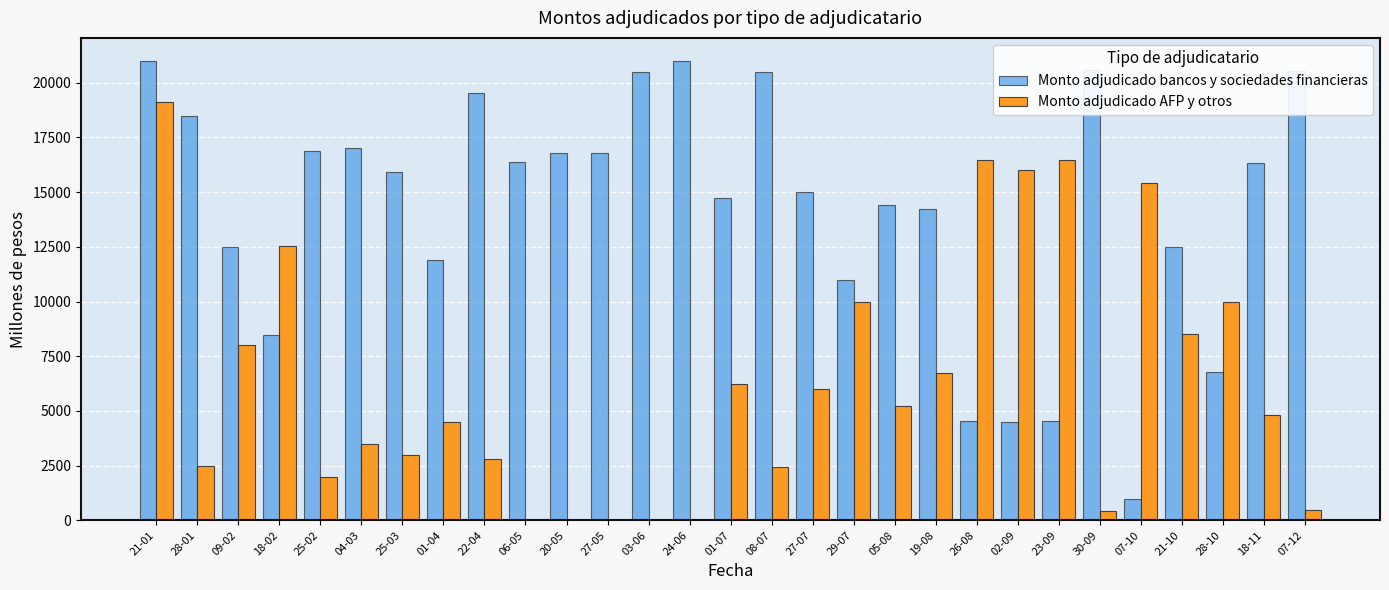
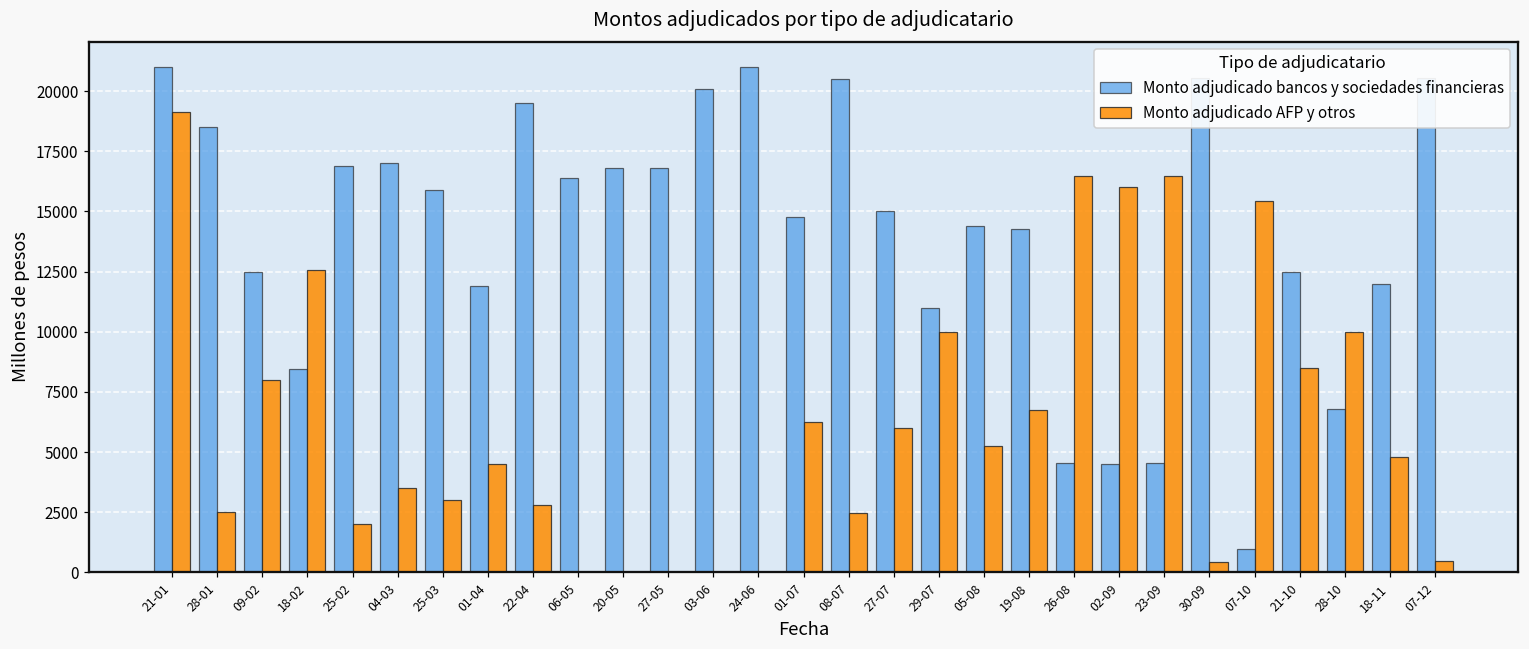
  {
    "Monto adjudicado bancos y sociedades financieras": {
      "21-01": 21000,
      "28-01": 18500,
      "09-02": 12500,
      "18-02": 8500,
      "25-02": 16900,
      "04-03": 17000,
      "25-03": 15900,
      "01-04": 11900,
      "22-04": 19500,
      "06-05": 16400,
      "20-05": 16800,
      "27-05": 16800,
-     "03-06": 20500,
+     "03-06": 20100,
      "24-06": 21000,
      "01-07": 14800,
      "08-07": 20500,
      "27-07": 15000,
      "29-07": 11000,
      "05-08": 14400,
      "19-08": 14300,
      "26-08": 4600,
      "02-09": 4500,
      "23-09": 4600,
      "07-10": 1000,
      "21-10": 12500,
      "28-10": 6800,
-     "18-11": 16300
+     "18-11": 12000
    },
    "Monto adjudicado AFP y otros": {
      "21-01": 19100,
      "28-01": 2500,
      "09-02": 8000,
      "18-02": 12600,
      "25-02": 2000,
      "04-03": 3500,
      "25-03": 3000,
      "01-04": 4500,
      "22-04": 2800,
      "06-05": 0,
      "20-05": 0,
      "27-05": 0,
      "03-06": 0,
      "24-06": 0,
      "01-07": 6300,
      "08-07": 2500,
      "27-07": 6000,
      "29-07": 10000,
      "05-08": 5200,
      "19-08": 6800,
      "26-08": 16500,
      "02-09": 16000,
      "23-09": 16500,
      "30-09": 400,
      "07-10": 15400,
      "21-10": 8500,
      "28-10": 10000,
      "18-11": 4800,
      "07-12": 500
    }
  }
